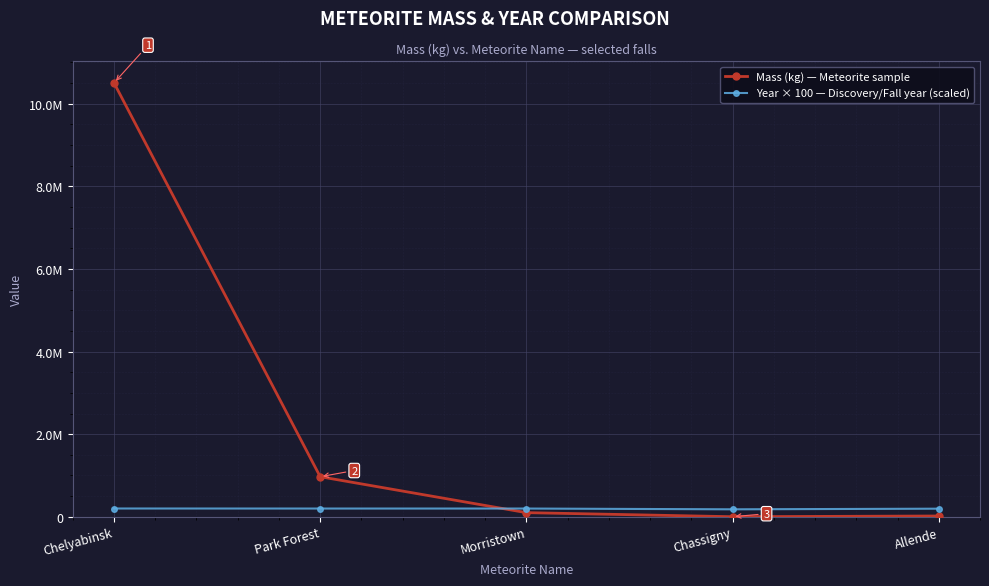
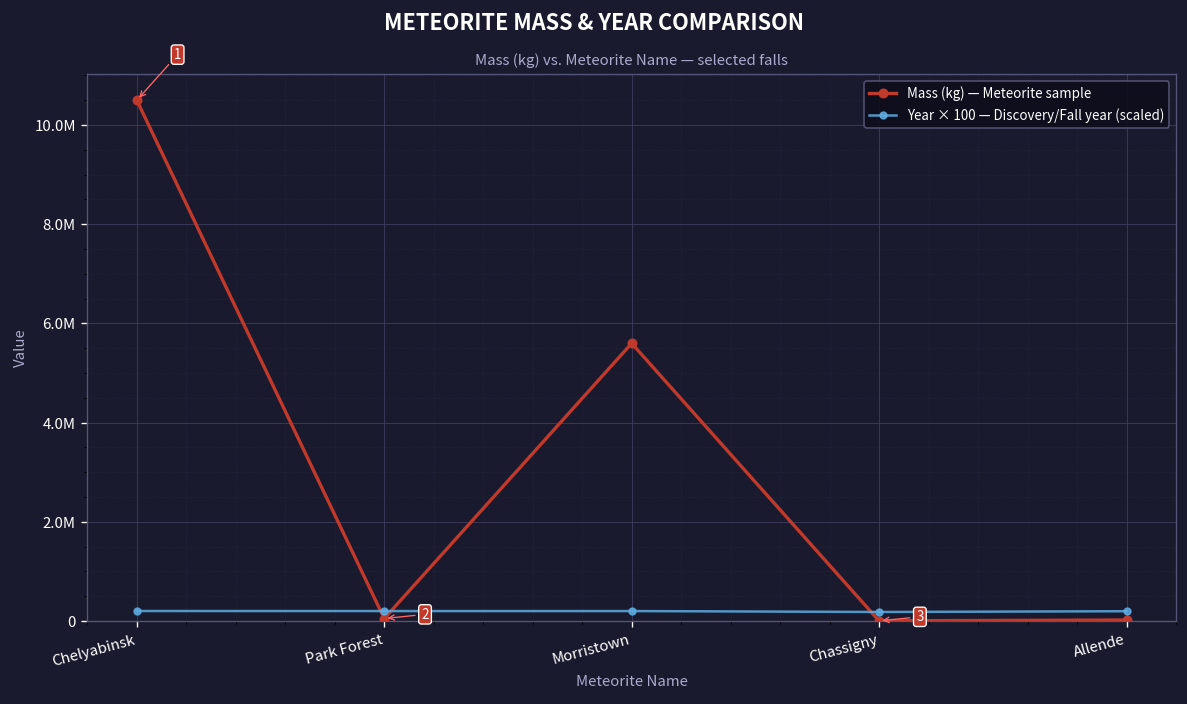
  {
    "Mass (kg) — Meteorite sample": {
-     "Park Forest": 1000000,
-     "Morristown": 100000,
+     "Park Forest": 0,
+     "Morristown": 5600000,
      "Allende": 0
    },
    "Year × 100 — Discovery/Fall year (scaled)": {
      "Chelyabinsk": 200000,
      "Park Forest": 200000,
      "Morristown": 200000,
      "Allende": 200000
    }
  }
